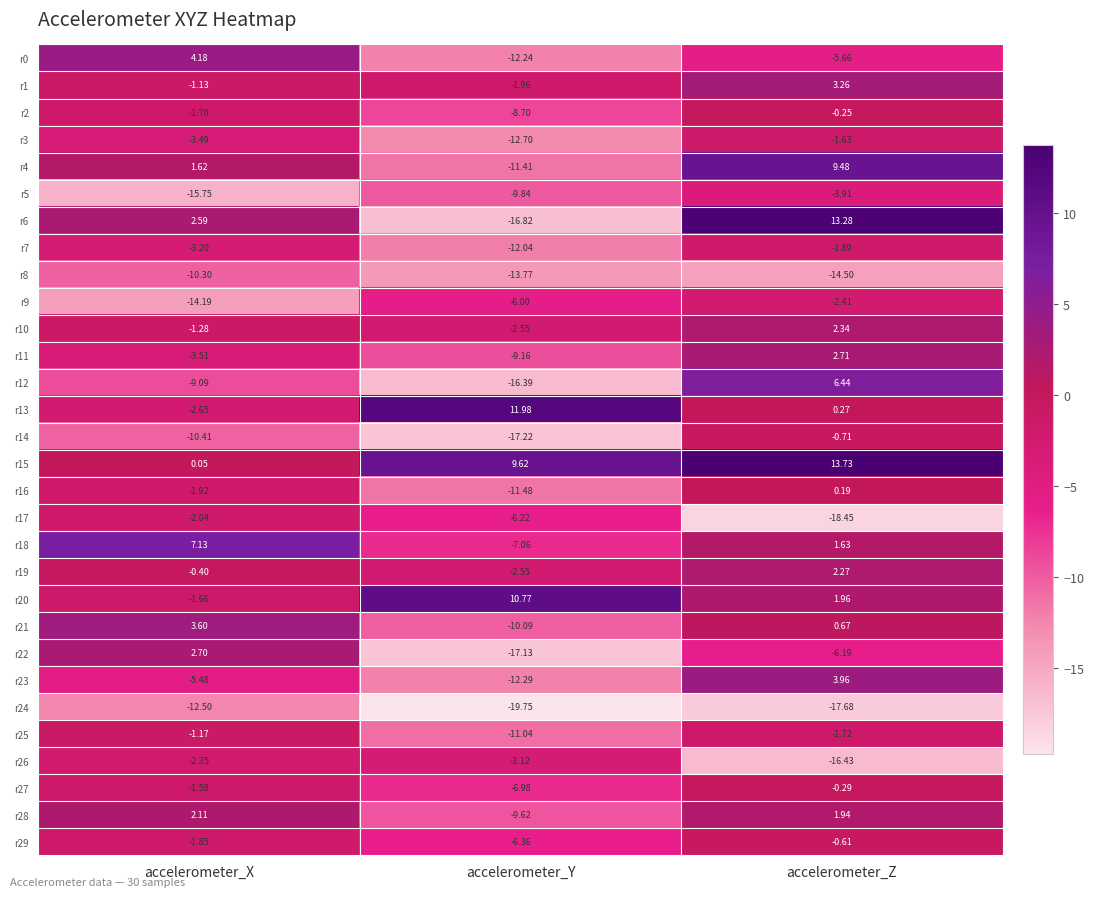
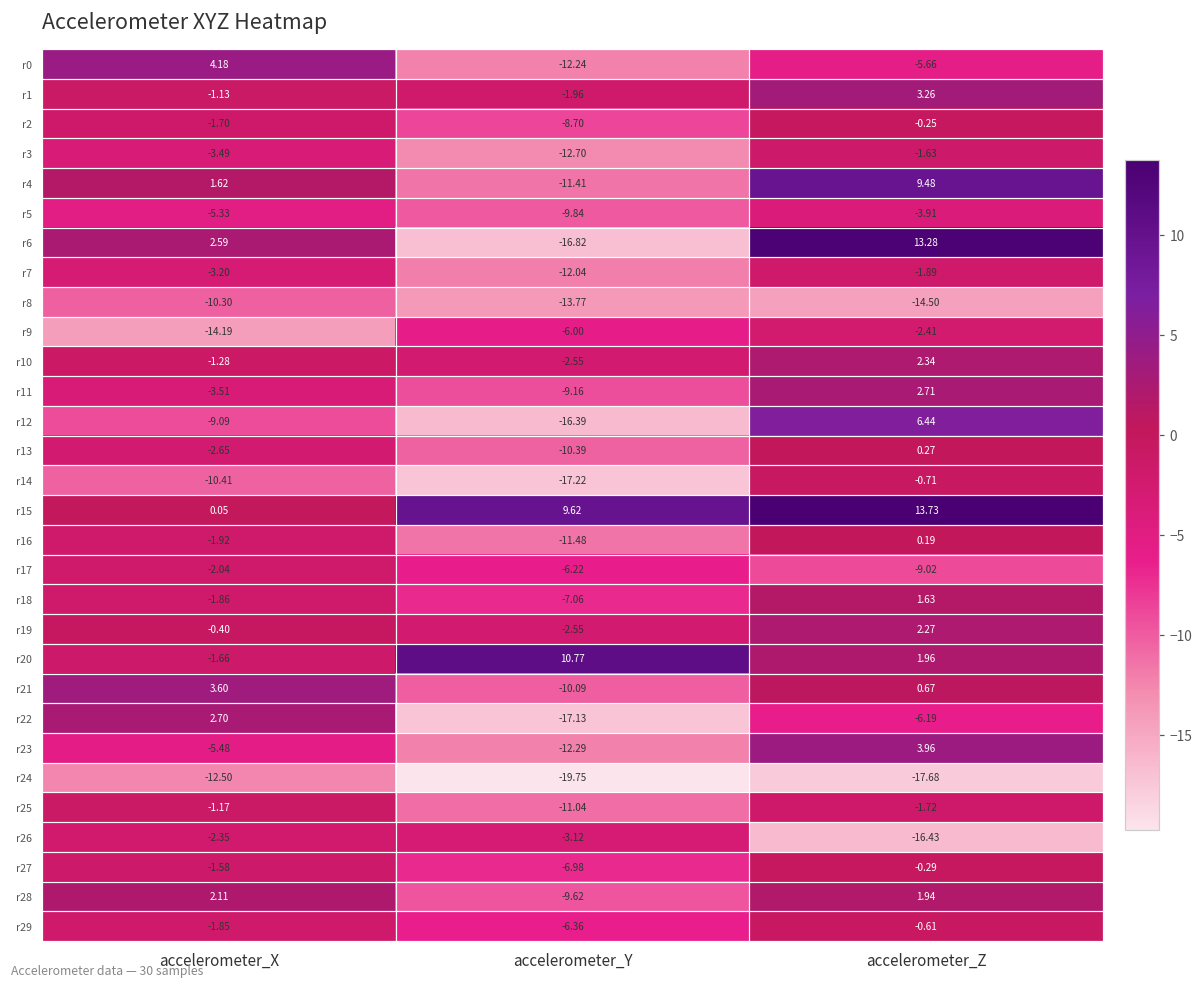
  {
    "r0": {
      "accelerometer_X": 4.18,
      "accelerometer_Y": -12.24,
      "accelerometer_Z": -5.66
    },
    "r1": {
      "accelerometer_X": -1.13,
      "accelerometer_Y": -1.96,
      "accelerometer_Z": 3.26
    },
    "r2": {
      "accelerometer_X": -1.70,
      "accelerometer_Y": -8.70,
      "accelerometer_Z": -0.25
    },
    "r3": {
      "accelerometer_X": -3.49,
      "accelerometer_Y": -12.70,
      "accelerometer_Z": -1.63
    },
    "r4": {
      "accelerometer_X": 1.62,
      "accelerometer_Y": -11.41,
      "accelerometer_Z": 9.48
    },
    "r5": {
-     "accelerometer_X": -15.75,
+     "accelerometer_X": -5.33,
      "accelerometer_Y": -9.84,
      "accelerometer_Z": -3.91
    },
    "r6": {
      "accelerometer_X": 2.59,
      "accelerometer_Y": -16.82,
      "accelerometer_Z": 13.28
    },
    "r7": {
      "accelerometer_X": -3.20,
      "accelerometer_Y": -12.04,
      "accelerometer_Z": -1.89
    },
    "r8": {
      "accelerometer_X": -10.30,
      "accelerometer_Y": -13.77,
      "accelerometer_Z": -14.50
    },
    "r9": {
      "accelerometer_X": -14.19,
      "accelerometer_Y": -6.00,
      "accelerometer_Z": -2.41
    },
    "r10": {
      "accelerometer_X": -1.28,
      "accelerometer_Y": -2.55,
      "accelerometer_Z": 2.34
    },
    "r11": {
      "accelerometer_X": -3.51,
      "accelerometer_Y": -9.16,
      "accelerometer_Z": 2.71
    },
    "r12": {
      "accelerometer_X": -9.09,
      "accelerometer_Y": -16.39,
      "accelerometer_Z": 6.44
    },
    "r13": {
      "accelerometer_X": -2.65,
-     "accelerometer_Y": 11.98,
+     "accelerometer_Y": -10.39,
      "accelerometer_Z": 0.27
    },
    "r14": {
      "accelerometer_X": -10.41,
      "accelerometer_Y": -17.22,
      "accelerometer_Z": -0.71
    },
    "r15": {
      "accelerometer_X": 0.05,
      "accelerometer_Y": 9.62,
      "accelerometer_Z": 13.73
    },
    "r16": {
      "accelerometer_X": -1.92,
      "accelerometer_Y": -11.48,
      "accelerometer_Z": 0.19
    },
    "r17": {
      "accelerometer_X": -2.04,
      "accelerometer_Y": -6.22,
-     "accelerometer_Z": -18.45
+     "accelerometer_Z": -9.02
    },
    "r18": {
-     "accelerometer_X": 7.13,
+     "accelerometer_X": -1.86,
      "accelerometer_Y": -7.06,
      "accelerometer_Z": 1.63
    },
    "r19": {
      "accelerometer_X": -0.40,
      "accelerometer_Y": -2.55,
      "accelerometer_Z": 2.27
    },
    "r20": {
      "accelerometer_X": -1.66,
      "accelerometer_Y": 10.77,
      "accelerometer_Z": 1.96
    },
    "r21": {
      "accelerometer_X": 3.60,
      "accelerometer_Y": -10.09,
      "accelerometer_Z": 0.67
    },
    "r22": {
      "accelerometer_X": 2.70,
      "accelerometer_Y": -17.13,
      "accelerometer_Z": -6.19
    },
    "r23": {
      "accelerometer_X": -5.48,
      "accelerometer_Y": -12.29,
      "accelerometer_Z": 3.96
    },
    "r24": {
      "accelerometer_X": -12.50,
      "accelerometer_Y": -19.75,
      "accelerometer_Z": -17.68
    },
    "r25": {
      "accelerometer_X": -1.17,
      "accelerometer_Y": -11.04,
      "accelerometer_Z": -1.72
    },
    "r26": {
      "accelerometer_X": -2.35,
      "accelerometer_Y": -3.12,
      "accelerometer_Z": -16.43
    },
    "r27": {
      "accelerometer_X": -1.58,
      "accelerometer_Y": -6.98,
      "accelerometer_Z": -0.29
    },
    "r28": {
      "accelerometer_X": 2.11,
      "accelerometer_Y": -9.62,
      "accelerometer_Z": 1.94
    },
    "r29": {
      "accelerometer_X": -1.85,
      "accelerometer_Y": -6.36,
      "accelerometer_Z": -0.61
    }
  }
